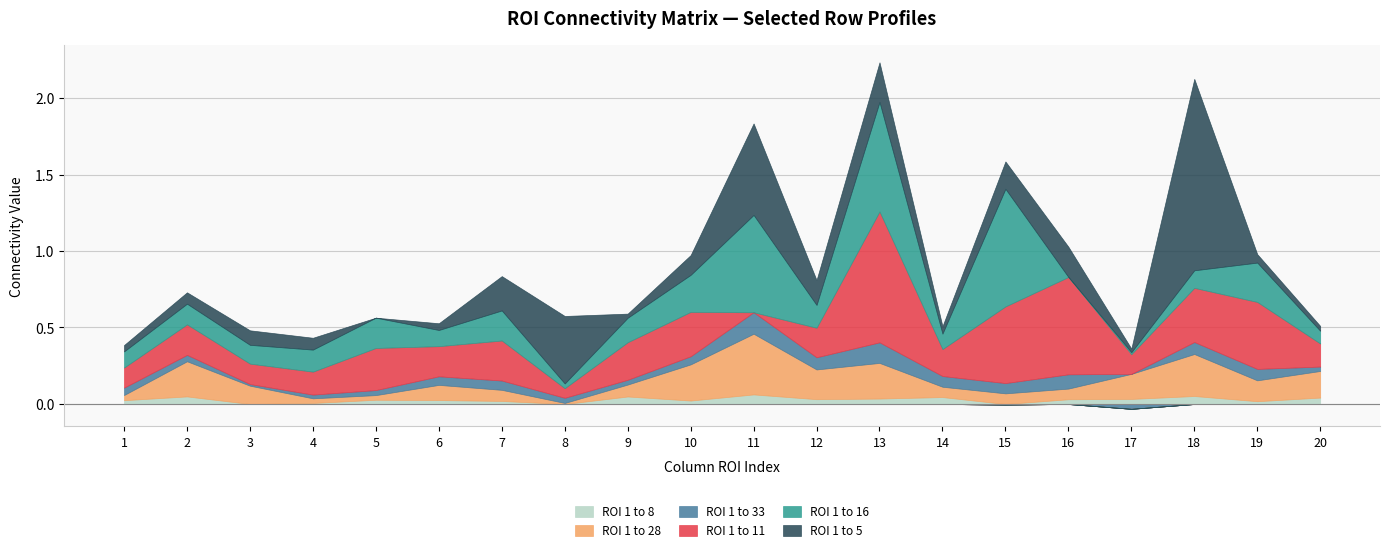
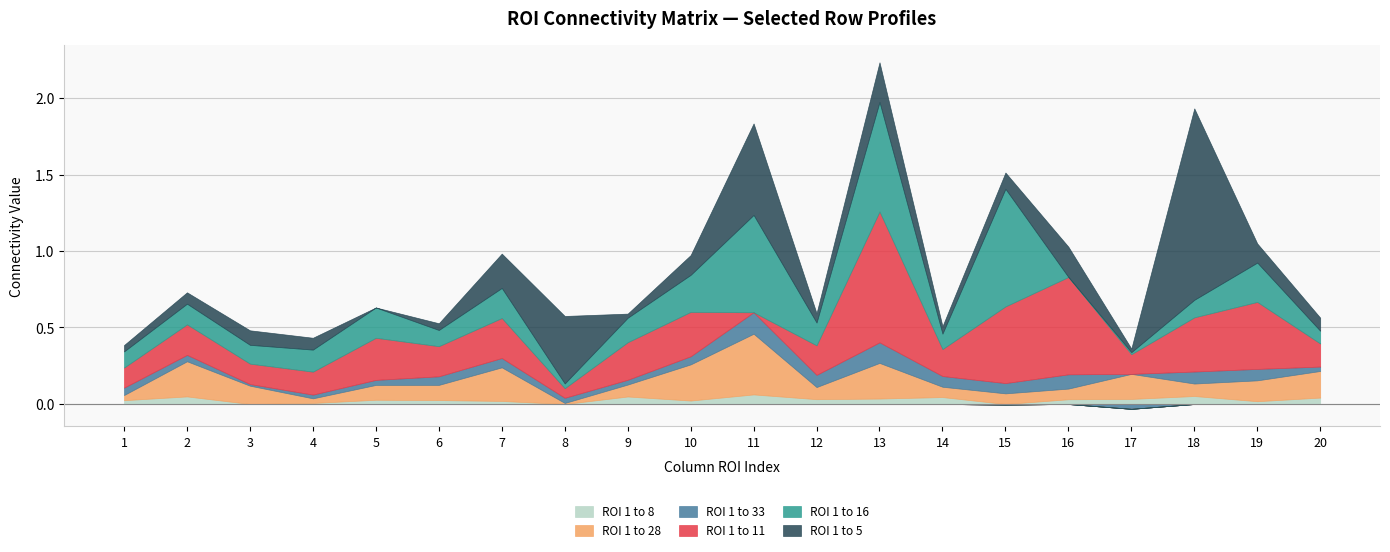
  {
    "ROI 1 to 28": {
      "1": 0.03,
      "2": 0.23,
      "4": 0.03,
-     "5": 0.03,
+     "5": 0.10,
      "6": 0.10,
-     "7": 0.07,
+     "7": 0.22,
      "9": 0.08,
      "10": 0.24,
      "11": 0.40,
-     "12": 0.19,
+     "12": 0.08,
      "13": 0.23,
      "14": 0.07,
      "15": 0.07,
      "16": 0.07,
-     "18": 0.27,
+     "18": 0.08,
      "19": 0.14,
      "20": 0.17
    },
    "ROI 1 to 5": {
      "1": 0.04,
      "2": 0.07,
      "3": 0.09,
      "4": 0.08,
      "6": 0.04,
      "7": 0.22,
      "8": 0.44,
      "9": 0.03,
      "10": 0.13,
      "11": 0.60,
-     "12": 0.16,
+     "12": 0.06,
      "13": 0.26,
      "14": 0.05,
-     "15": 0.18,
+     "15": 0.11,
      "16": 0.20,
      "17": 0.02,
      "18": 1.25,
-     "19": 0.06,
-     "20": 0.03
+     "19": 0.13,
+     "20": 0.09
    }
  }
